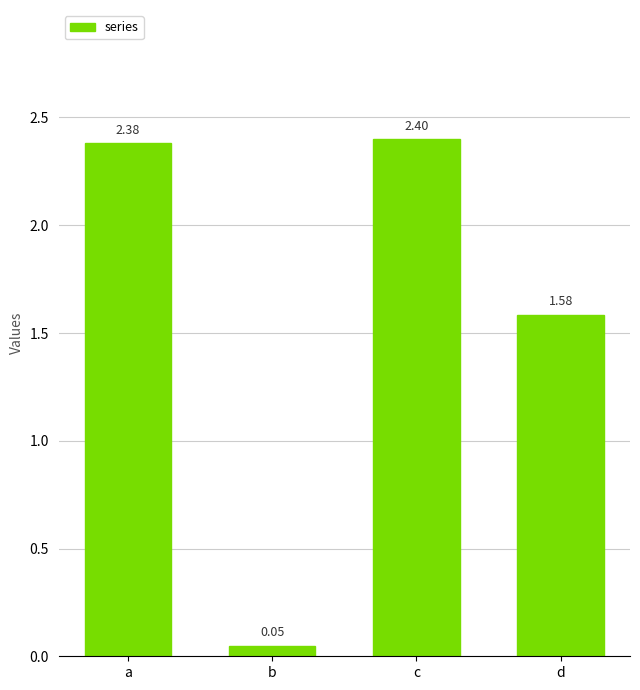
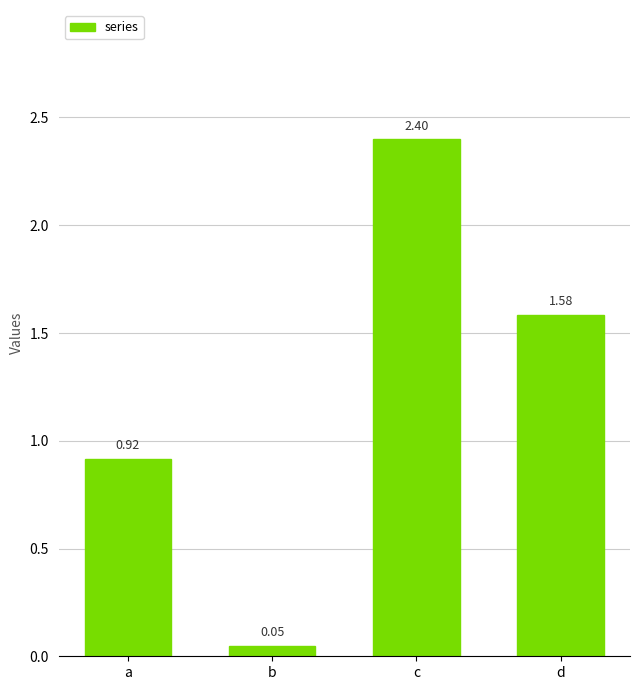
  {
-   "a": 2.38,
+   "a": 0.92,
    "b": 0.05,
    "c": 2.40,
    "d": 1.58
  }
